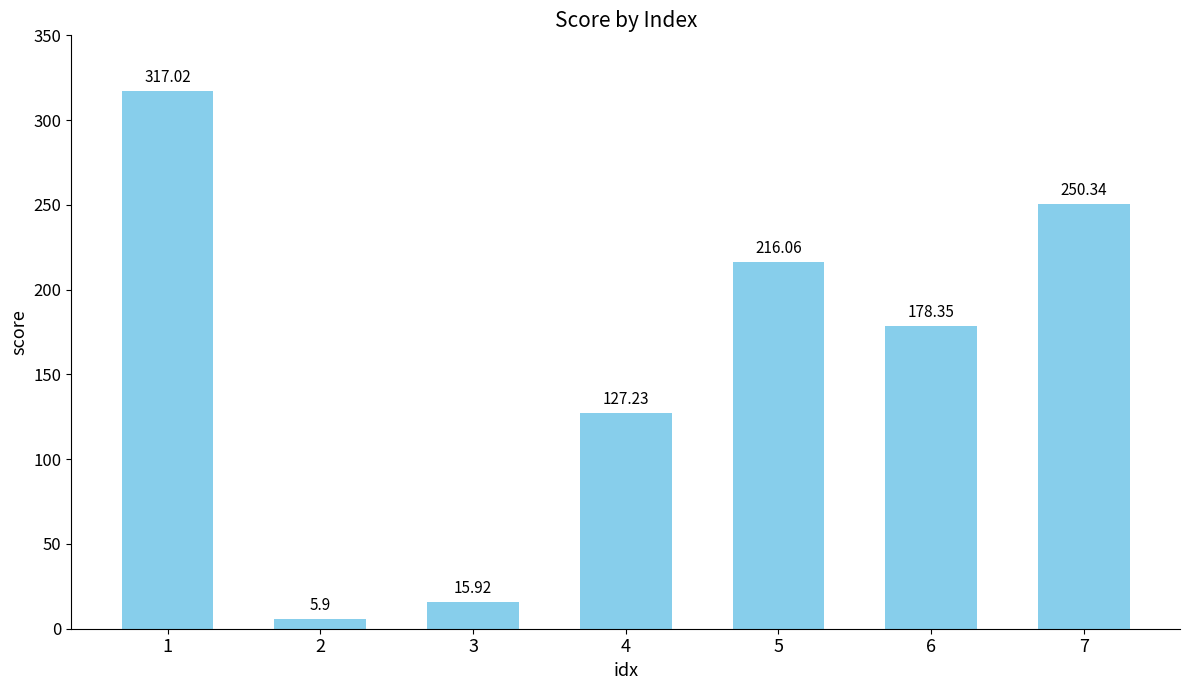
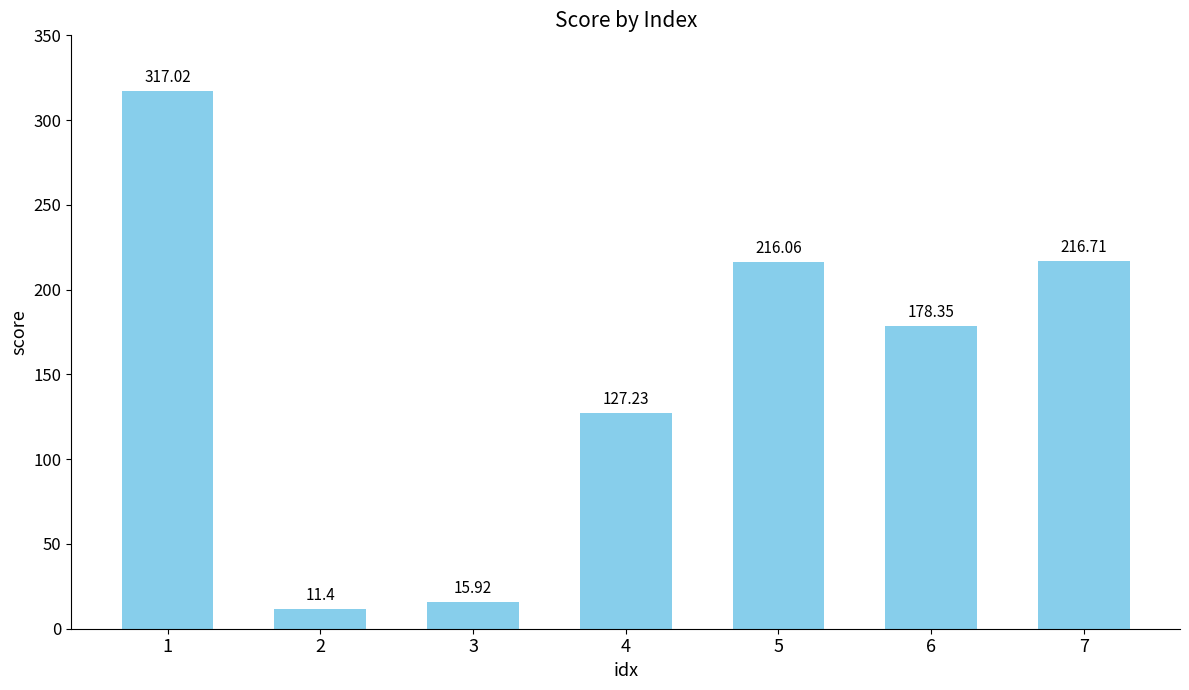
  {
    "1": 317.02,
-   "2": 5.9,
+   "2": 11.4,
    "3": 15.92,
    "4": 127.23,
    "5": 216.06,
    "6": 178.35,
-   "7": 250.34
+   "7": 216.71
  }
